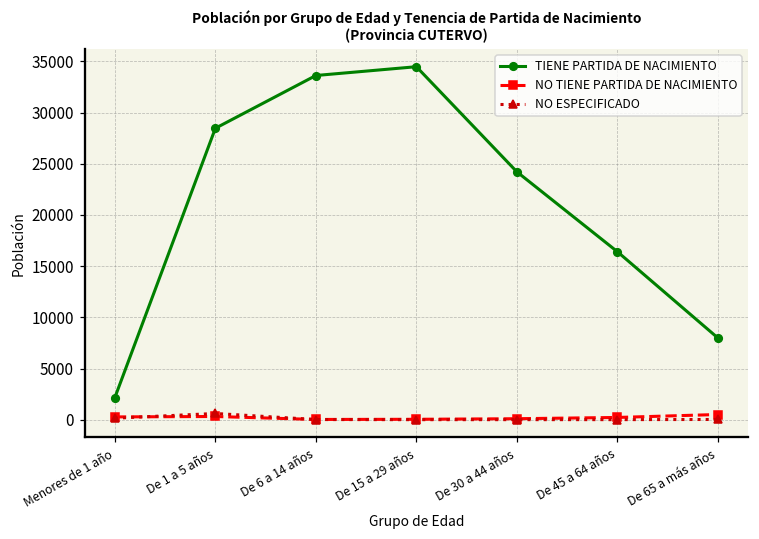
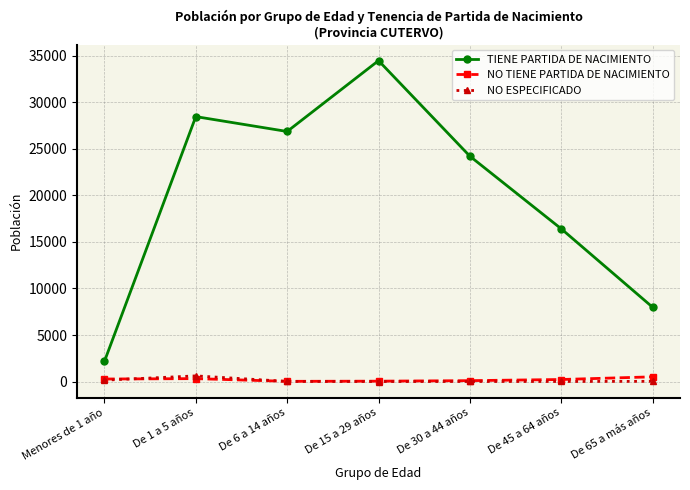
  {
    "TIENE PARTIDA DE NACIMIENTO": {
      "Menores de 1 año": 2000,
      "De 1 a 5 años": 28000,
-     "De 6 a 14 años": 34000,
+     "De 6 a 14 años": 27000,
      "De 15 a 29 años": 34000,
      "De 30 a 44 años": 24000,
      "De 45 a 64 años": 16000,
      "De 65 a más años": 8000
    }
  }
